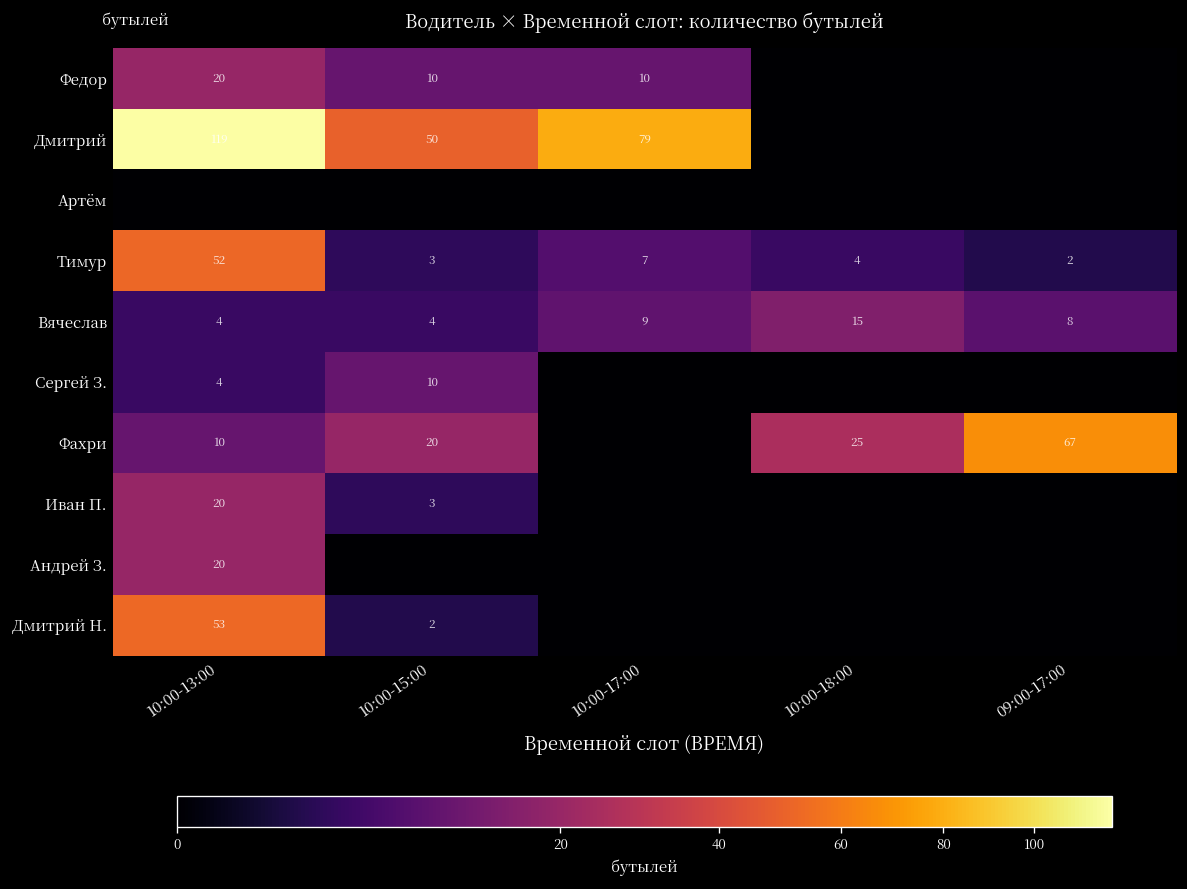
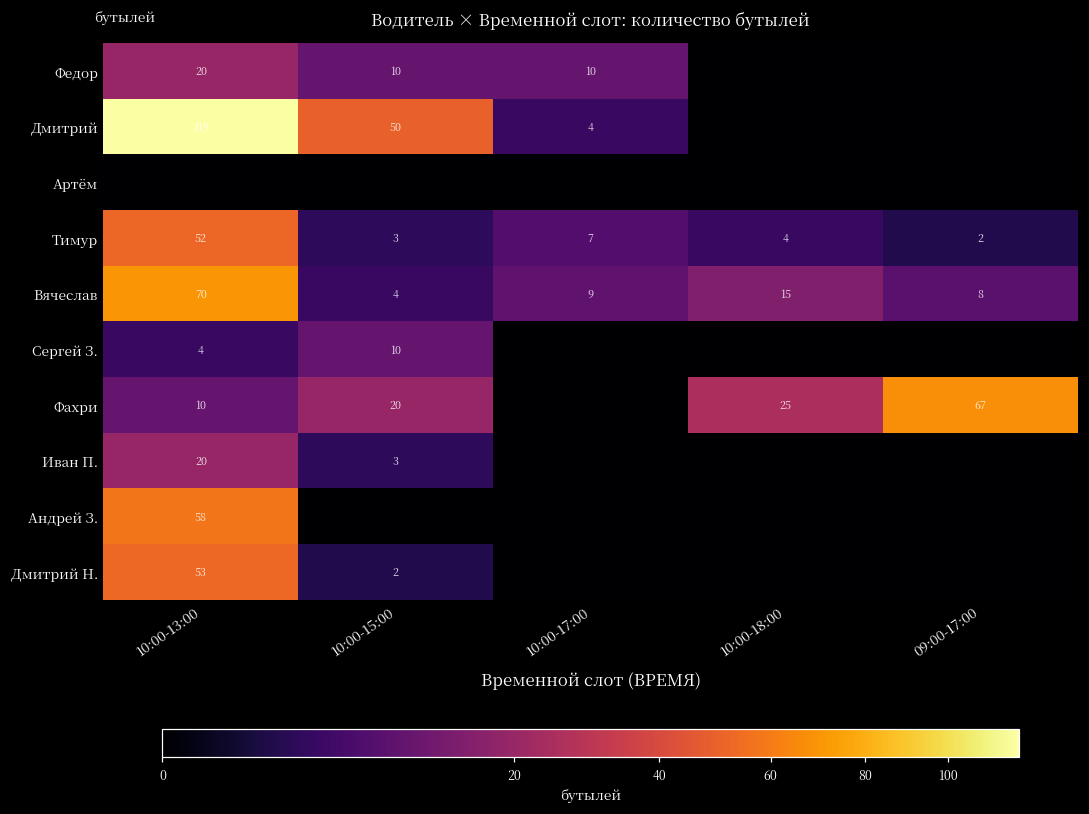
  {
    "Федор": {
      "10:00-13:00": 20,
      "10:00-15:00": 10,
      "10:00-17:00": 10
    },
    "Дмитрий": {
      "10:00-13:00": 119,
      "10:00-15:00": 50,
-     "10:00-17:00": 79
+     "10:00-17:00": 4
    },
    "Тимур": {
      "10:00-13:00": 52,
      "10:00-15:00": 3,
      "10:00-17:00": 7,
      "10:00-18:00": 4,
      "09:00-17:00": 2
    },
    "Вячеслав": {
-     "10:00-13:00": 4,
+     "10:00-13:00": 70,
      "10:00-15:00": 4,
      "10:00-17:00": 9,
      "10:00-18:00": 15,
      "09:00-17:00": 8
    },
    "Сергей З.": {
      "10:00-13:00": 4,
      "10:00-15:00": 10
    },
    "Фахри": {
      "10:00-13:00": 10,
      "10:00-15:00": 20,
      "10:00-18:00": 25,
      "09:00-17:00": 67
    },
    "Иван П.": {
      "10:00-13:00": 20,
      "10:00-15:00": 3
    },
    "Андрей З.": {
-     "10:00-13:00": 20
+     "10:00-13:00": 58
    },
    "Дмитрий Н.": {
      "10:00-13:00": 53,
      "10:00-15:00": 2
    }
  }
